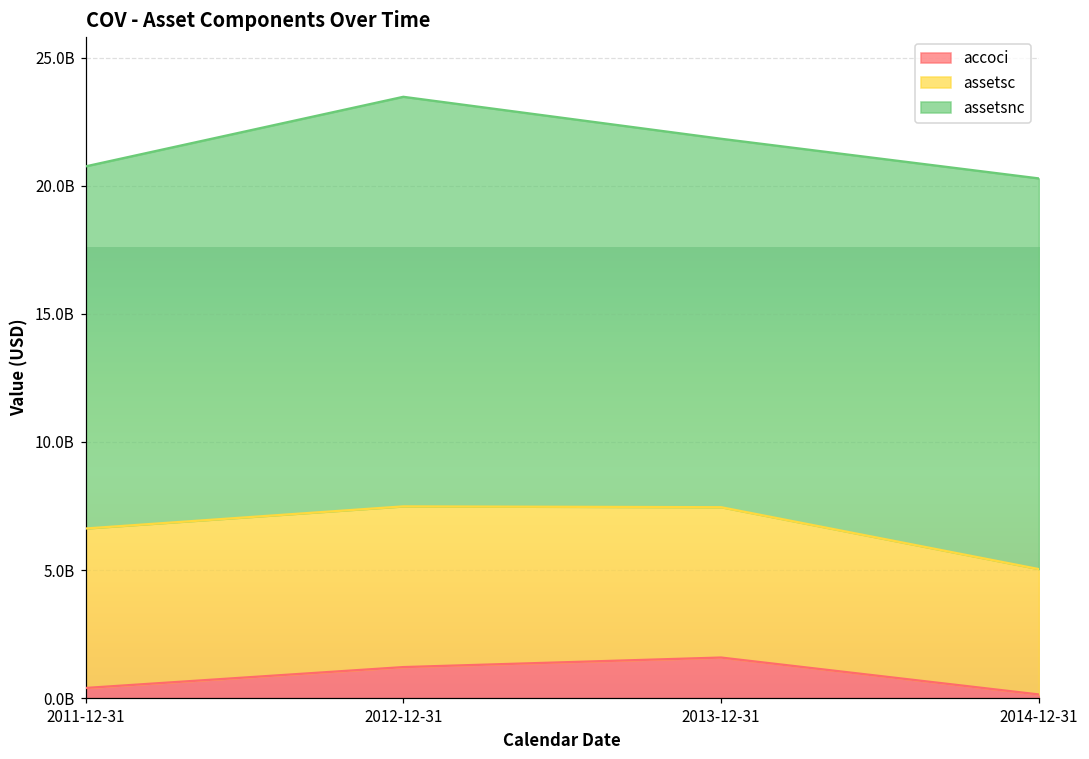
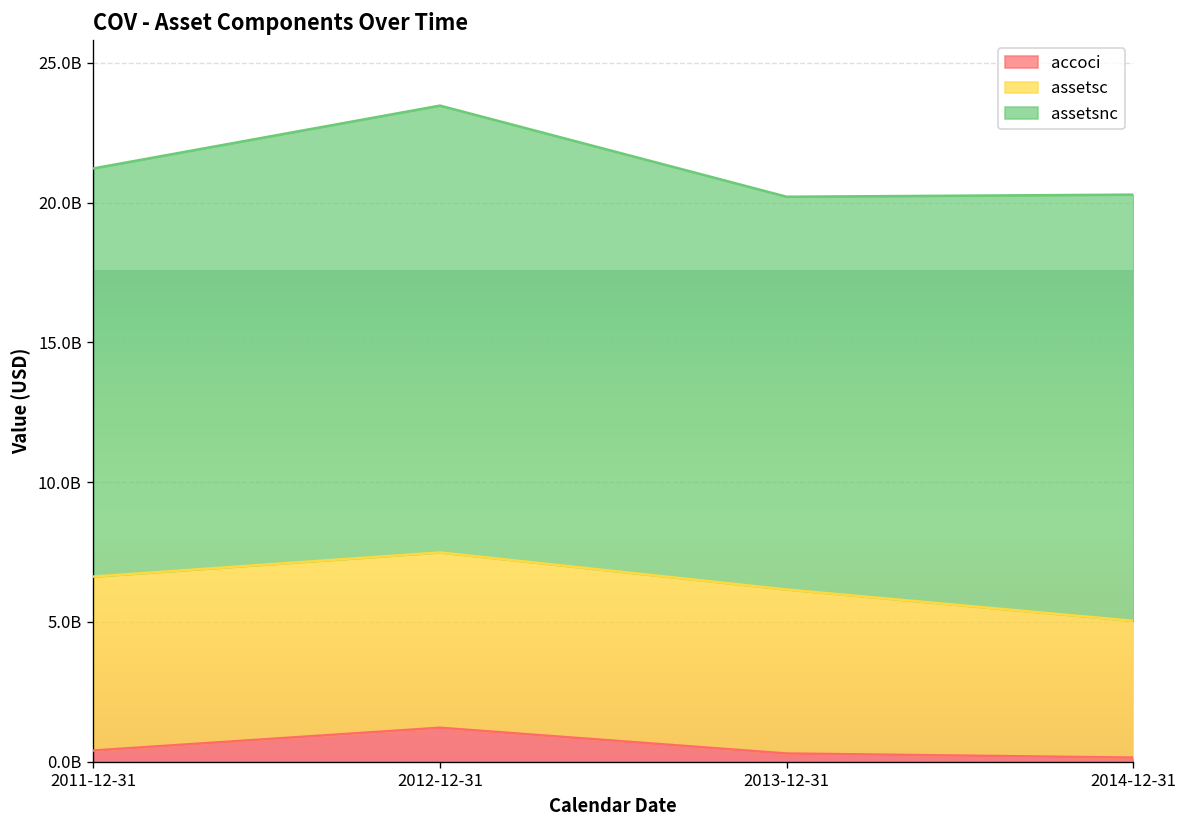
  {
    "accoci": {
      "2011-12-31": 400000000,
      "2012-12-31": 1200000000,
-     "2013-12-31": 1600000000,
+     "2013-12-31": 300000000,
      "2014-12-31": 100000000
    },
    "assetsc": {
      "2011-12-31": 6200000000,
      "2012-12-31": 6300000000,
      "2013-12-31": 5900000000,
      "2014-12-31": 4900000000
    },
    "assetsnc": {
-     "2011-12-31": 14100000000,
+     "2011-12-31": 14600000000,
      "2012-12-31": 16000000000,
-     "2013-12-31": 14400000000,
+     "2013-12-31": 14100000000,
      "2014-12-31": 15200000000
    }
  }
